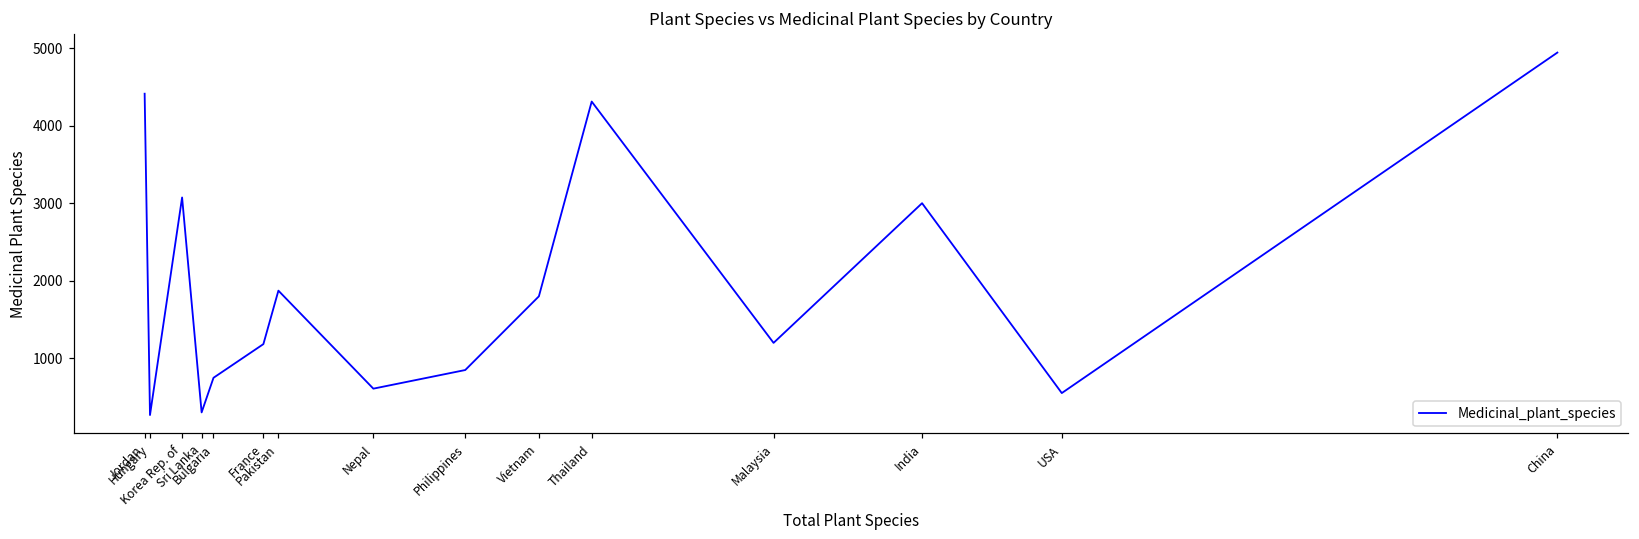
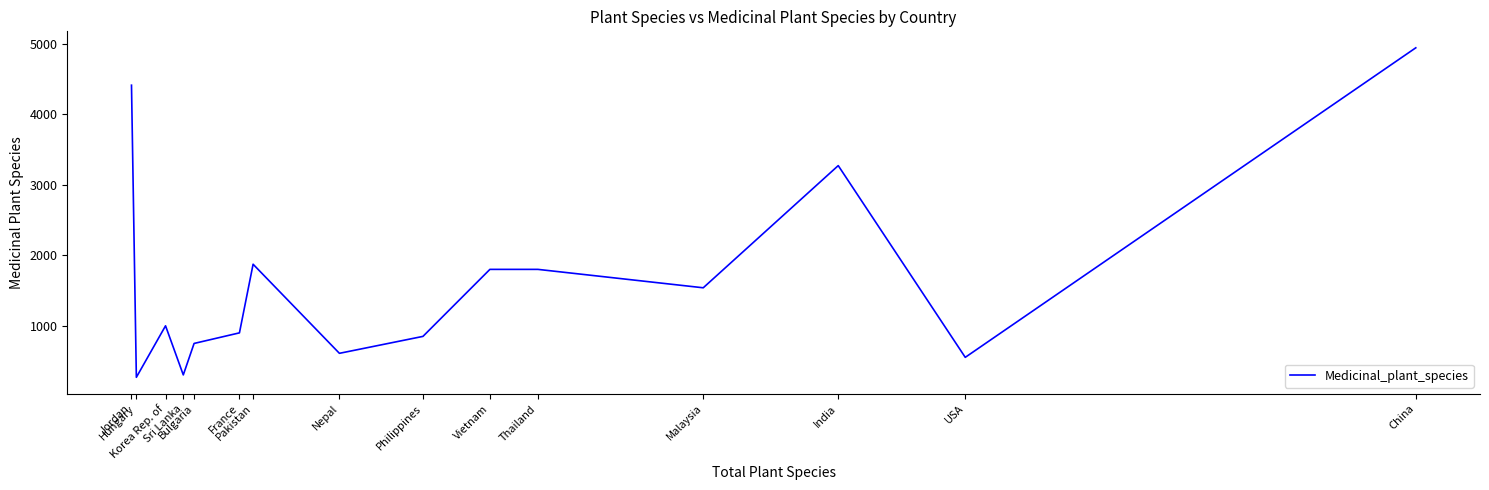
  {
    "Jordan": 4400,
    "Hungary": 300,
-   "Korea Rep. of": 3100,
+   "Korea Rep. of": 1000,
    "Sri Lanka": 300,
    "Bulgaria": 800,
-   "France": 1200,
+   "France": 900,
    "Pakistan": 1900,
    "Nepal": 600,
    "Philippines": 900,
    "Vietnam": 1800,
-   "Thailand": 4300,
-   "Malaysia": 1200,
-   "India": 3000,
+   "Thailand": 1800,
+   "Malaysia": 1500,
+   "India": 3300,
    "USA": 600,
    "China": 4900
  }
